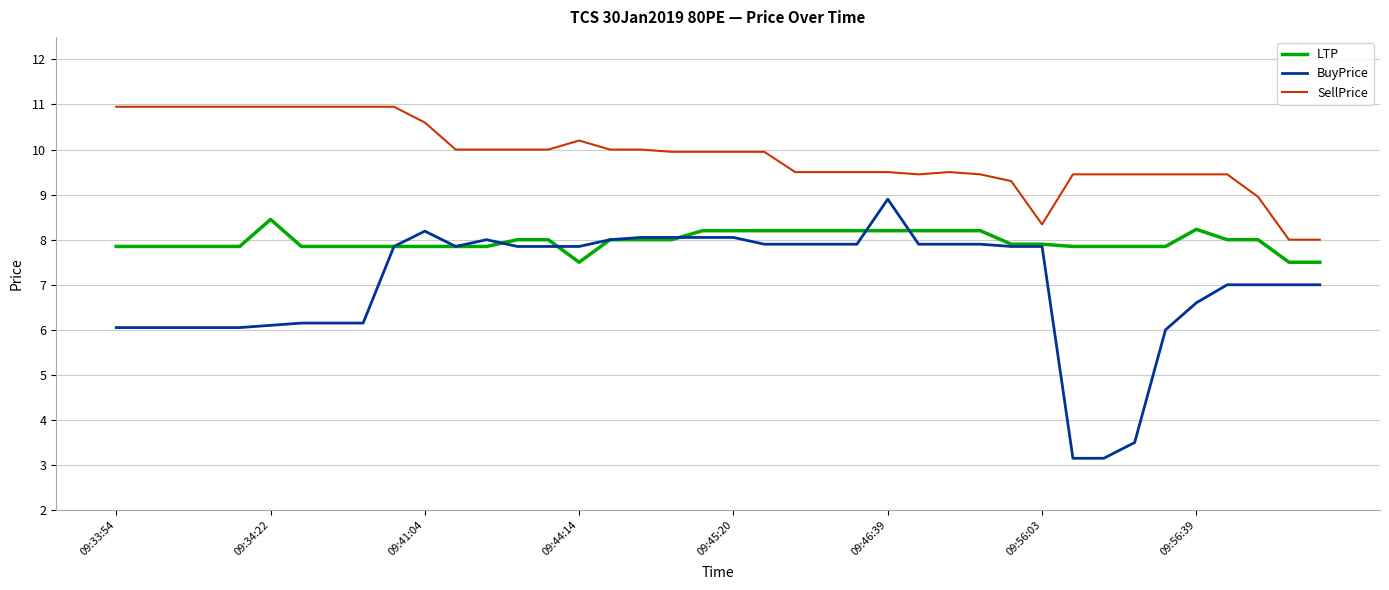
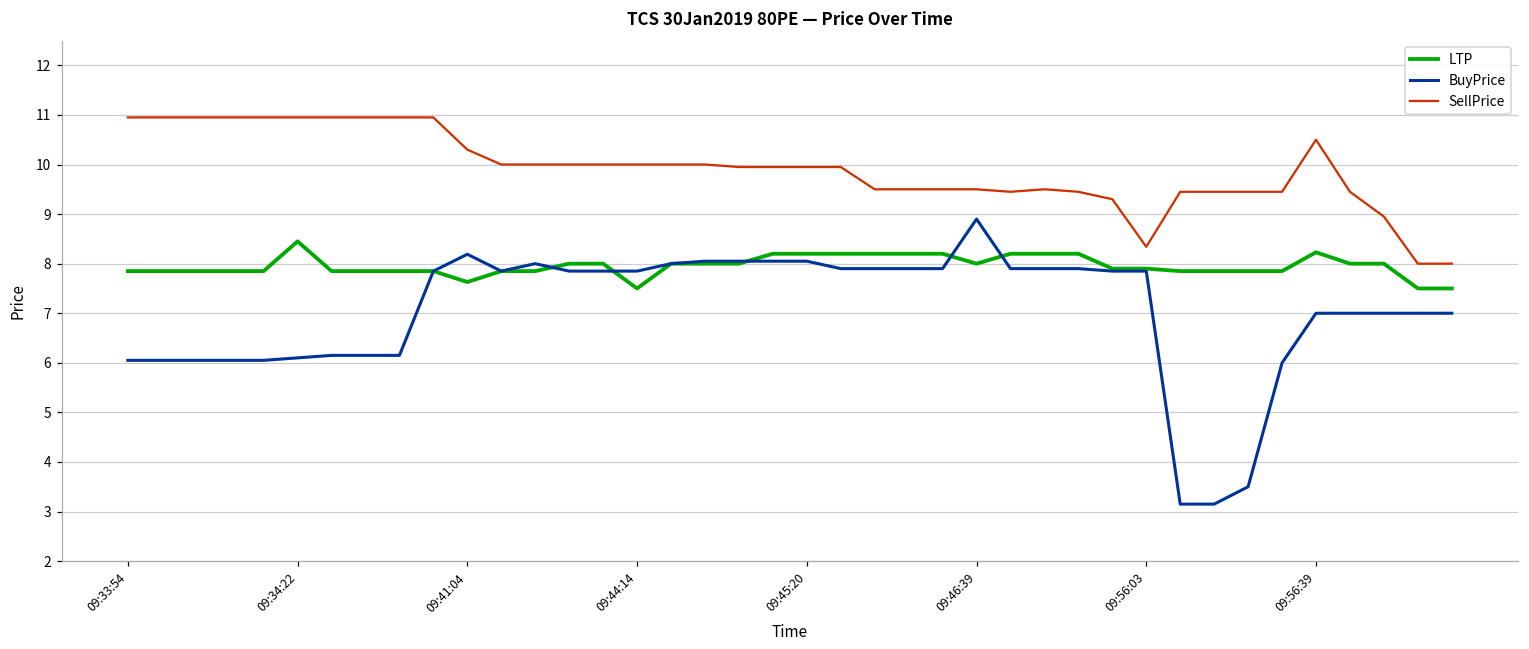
  {
    "LTP": {
      "09:34:22": 8.5,
-     "09:41:04": 7.9,
+     "09:41:04": 7.6,
      "09:44:14": 7.5,
-     "09:46:39": 8.2,
+     "09:46:39": 8.0,
      "09:56:39": 8.2
    },
    "BuyPrice": {
      "09:34:22": 6.1,
      "09:41:04": 8.2,
      "09:44:14": 7.9,
      "09:46:39": 8.9,
-     "09:56:39": 6.6
+     "09:56:39": 7.0
    },
    "SellPrice": {
      "09:34:22": 11.0,
-     "09:41:04": 10.6,
-     "09:44:14": 10.2,
+     "09:41:04": 10.3,
+     "09:44:14": 10.0,
      "09:46:39": 9.5,
      "09:56:03": 8.3,
-     "09:56:39": 9.5
+     "09:56:39": 10.5
    }
  }
